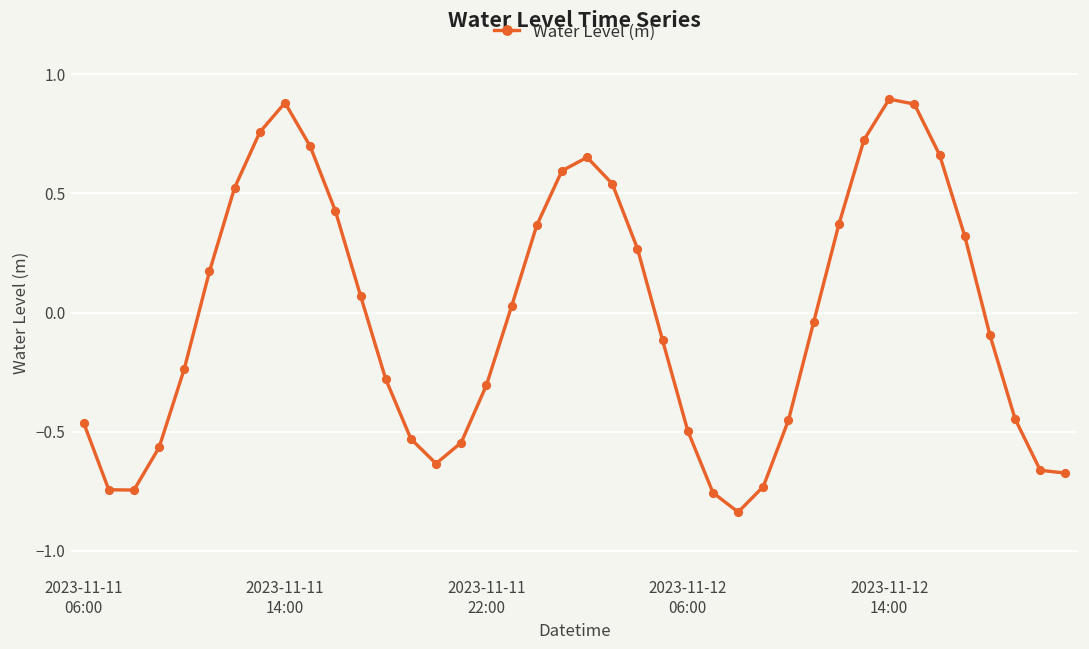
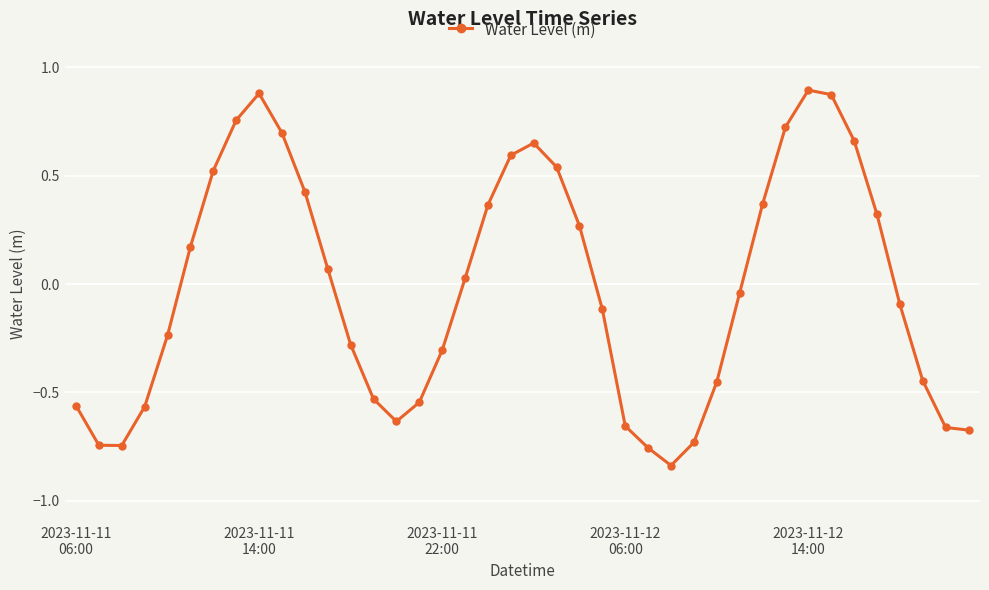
  {
-   "2023-11-11 06:00": -0.46,
+   "2023-11-11 06:00": -0.56,
    "2023-11-11 14:00": 0.88,
    "2023-11-11 22:00": -0.31,
-   "2023-11-12 06:00": -0.50,
+   "2023-11-12 06:00": -0.66,
    "2023-11-12 14:00": 0.90
  }
